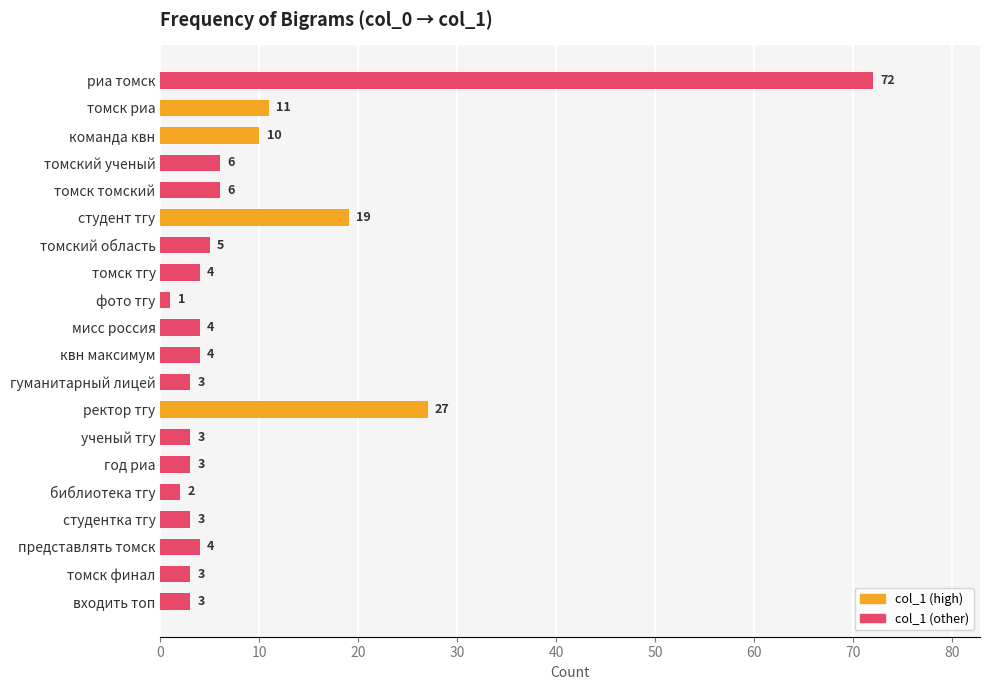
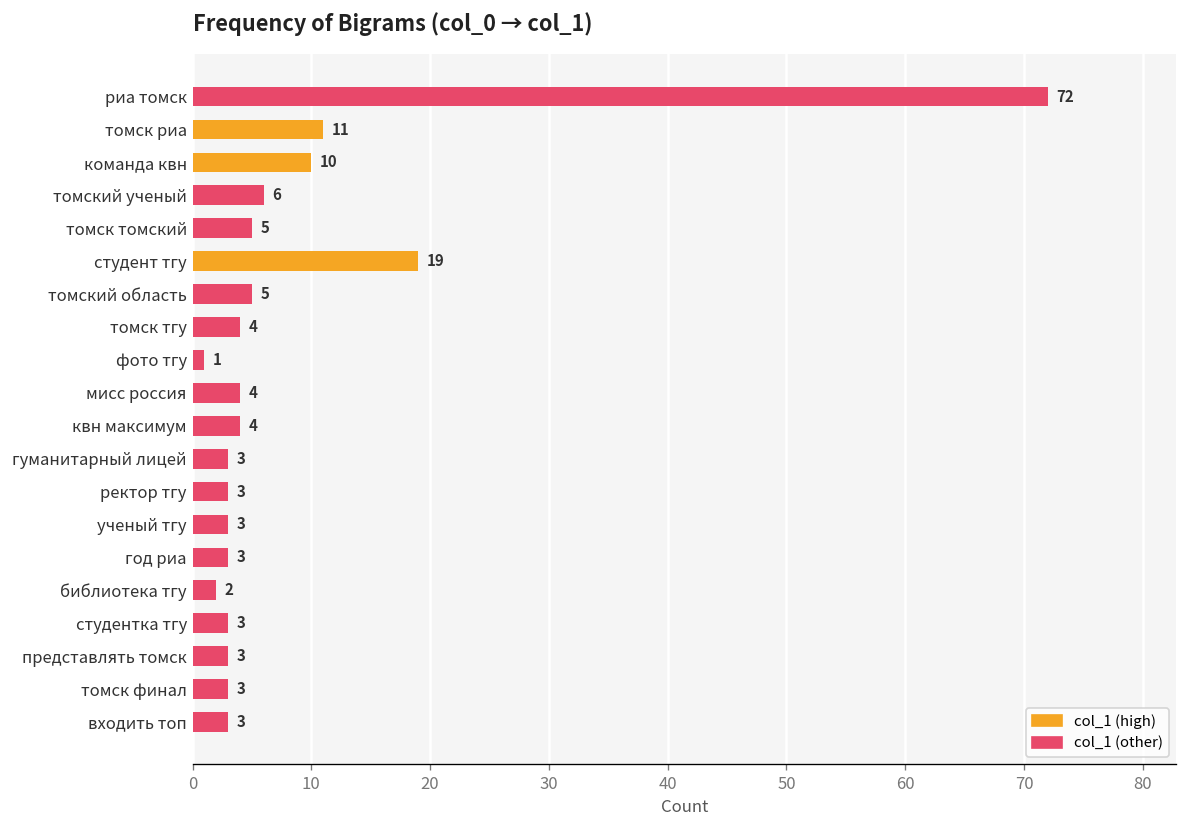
  {
    "риа томск": 72,
    "томск риа": 11,
    "команда квн": 10,
    "томский ученый": 6,
-   "томск томский": 6,
+   "томск томский": 5,
    "студент тгу": 19,
    "томский область": 5,
    "томск тгу": 4,
    "фото тгу": 1,
    "мисс россия": 4,
    "квн максимум": 4,
    "гуманитарный лицей": 3,
-   "ректор тгу": 27,
+   "ректор тгу": 3,
    "ученый тгу": 3,
    "год риа": 3,
    "библиотека тгу": 2,
    "студентка тгу": 3,
-   "представлять томск": 4,
+   "представлять томск": 3,
    "томск финал": 3,
    "входить топ": 3
  }
